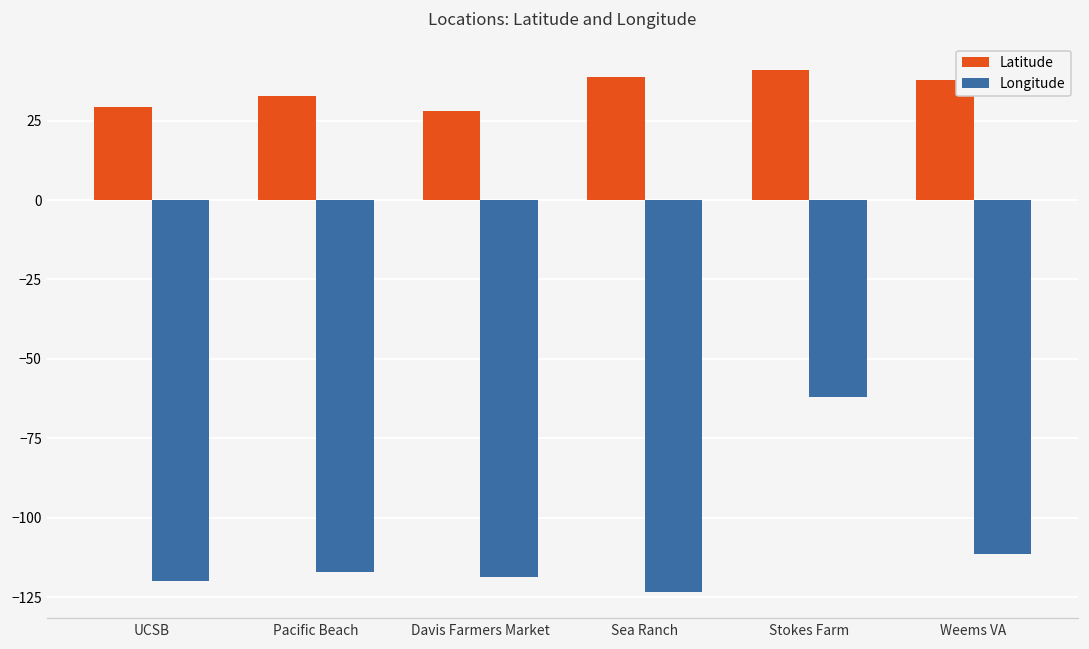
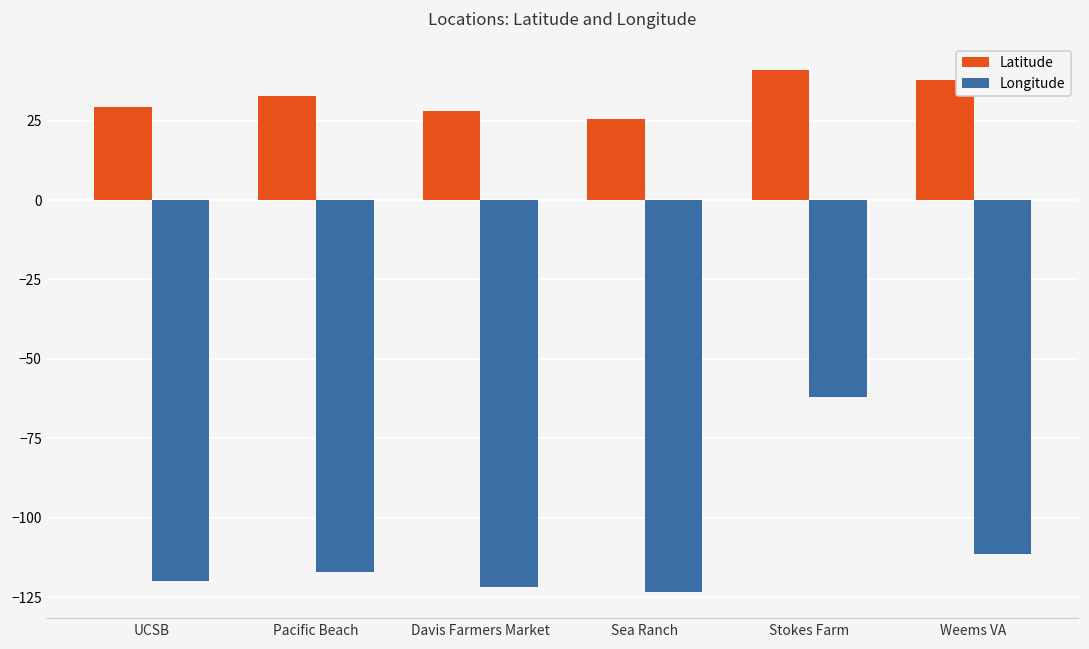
  {
    "Latitude": {
      "UCSB": 29,
      "Pacific Beach": 33,
      "Davis Farmers Market": 28,
-     "Sea Ranch": 39,
+     "Sea Ranch": 26,
      "Stokes Farm": 41,
      "Weems VA": 38
    },
    "Longitude": {
      "UCSB": -120,
      "Pacific Beach": -117,
-     "Davis Farmers Market": -119,
+     "Davis Farmers Market": -122,
      "Sea Ranch": -123,
      "Stokes Farm": -62,
      "Weems VA": -111
    }
  }
